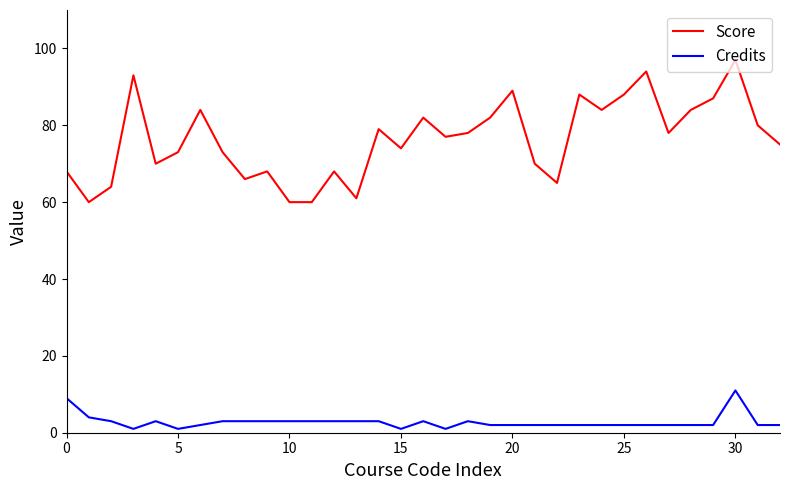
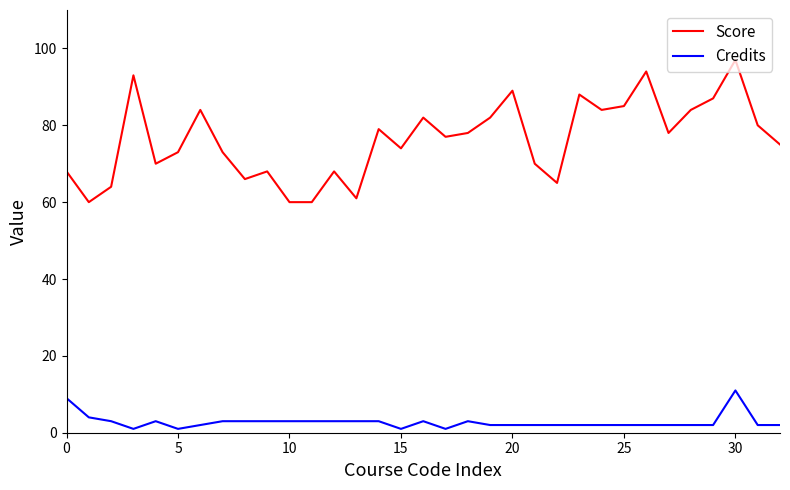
  {
    "Score": {
      "0": 68,
      "5": 73,
      "10": 60,
      "15": 74,
      "20": 89,
-     "25": 88
+     "25": 85
    },
    "Credits": {
      "0": 9,
      "5": 1,
      "10": 3,
      "15": 1,
      "20": 2,
      "25": 2,
      "30": 11
    }
  }
